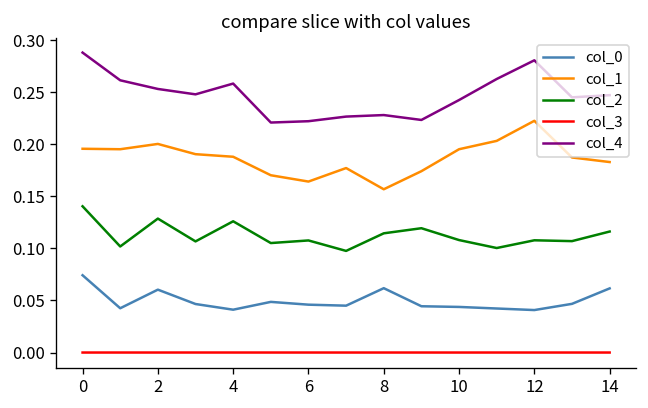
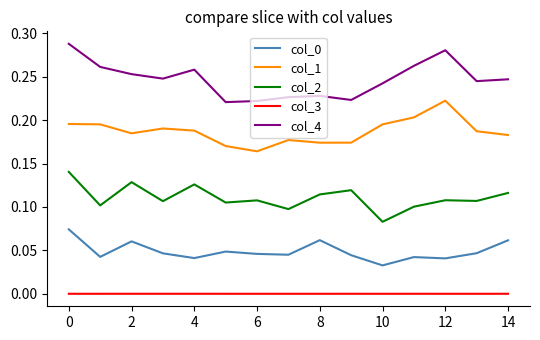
  {
    "col_0": {
      "0": 0.07,
      "2": 0.06,
      "4": 0.04,
      "6": 0.05,
      "8": 0.06,
-     "10": 0.04,
+     "10": 0.03,
      "12": 0.04,
      "14": 0.06
    },
    "col_1": {
      "0": 0.20,
-     "2": 0.20,
+     "2": 0.18,
      "4": 0.19,
      "6": 0.16,
-     "8": 0.16,
+     "8": 0.17,
      "10": 0.20,
      "12": 0.22,
      "14": 0.18
    },
    "col_2": {
      "0": 0.14,
      "2": 0.13,
      "4": 0.13,
      "6": 0.11,
      "8": 0.11,
-     "10": 0.11,
+     "10": 0.08,
      "12": 0.11,
      "14": 0.12
    },
    "col_3": {
      "0": 0.00,
      "2": 0.00,
      "4": 0.00,
      "6": 0.00,
      "8": 0.00,
      "10": 0.00,
      "12": 0.00,
      "14": 0.00
    },
    "col_4": {
      "0": 0.29,
      "2": 0.25,
      "4": 0.26,
      "10": 0.24,
      "12": 0.28,
      "14": 0.25
    }
  }
